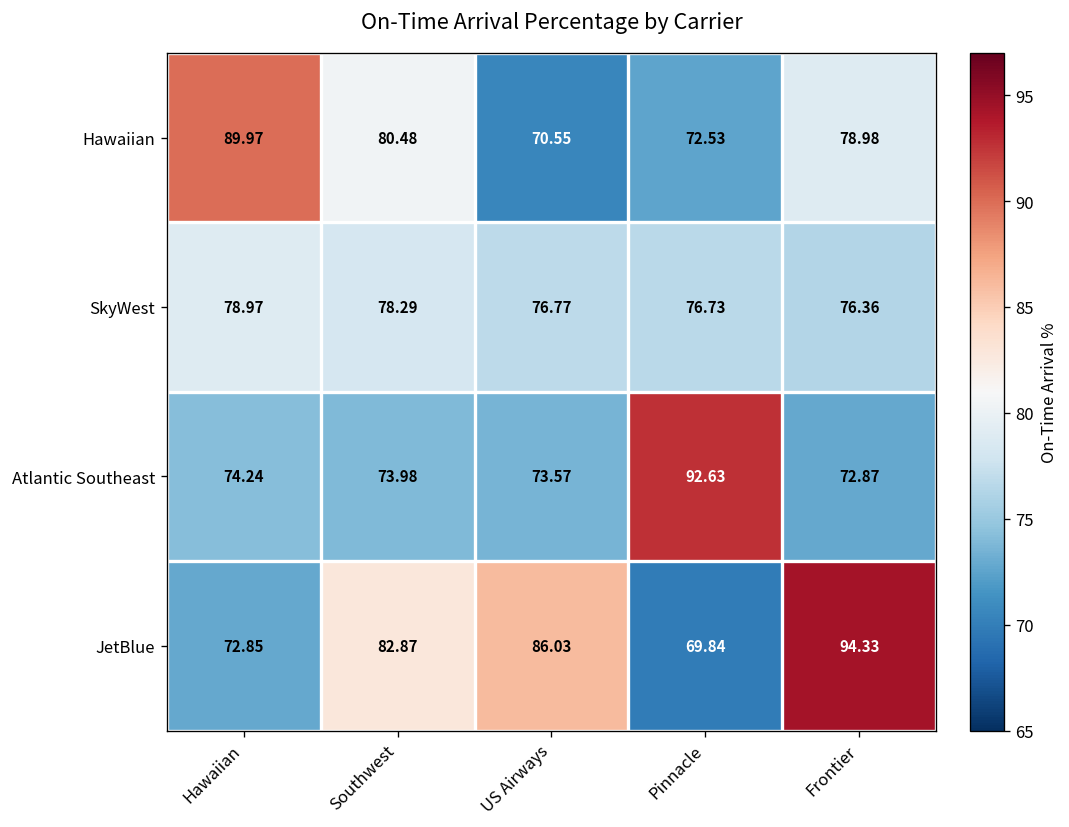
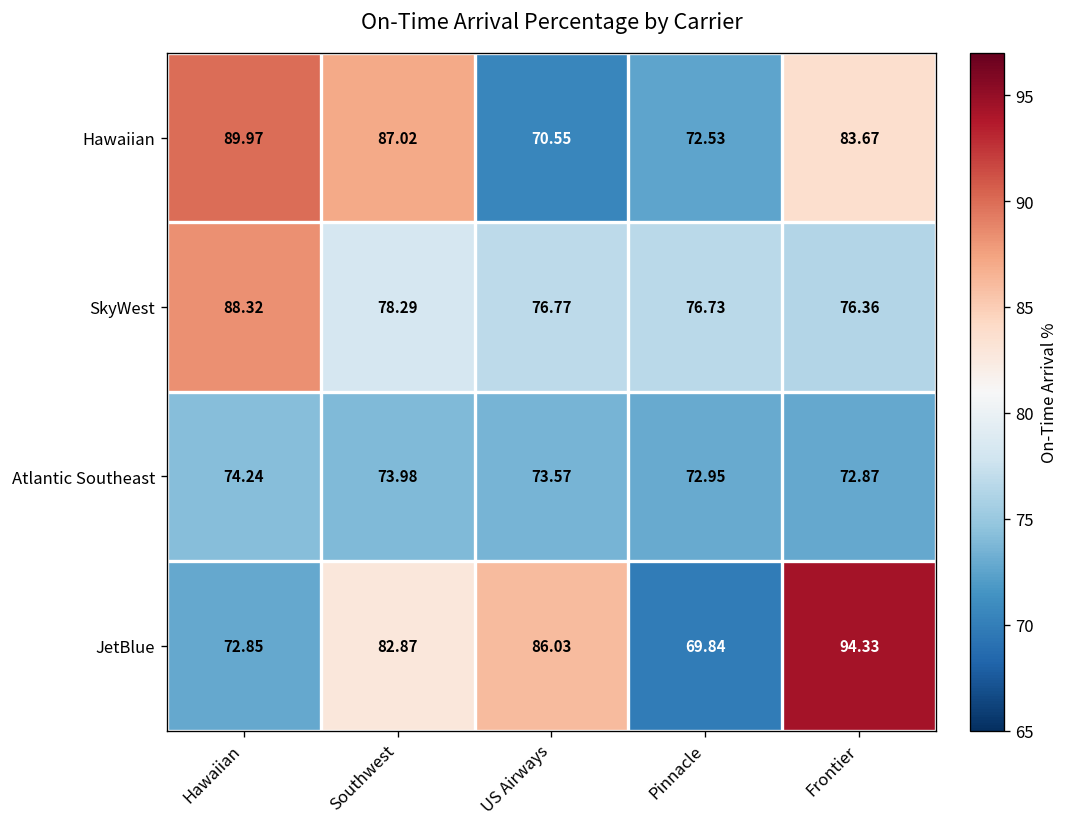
  {
    "Hawaiian": {
      "Hawaiian": 89.97,
-     "Southwest": 80.48,
+     "Southwest": 87.02,
      "US Airways": 70.55,
      "Pinnacle": 72.53,
-     "Frontier": 78.98
+     "Frontier": 83.67
    },
    "SkyWest": {
-     "Hawaiian": 78.97,
+     "Hawaiian": 88.32,
      "Southwest": 78.29,
      "US Airways": 76.77,
      "Pinnacle": 76.73,
      "Frontier": 76.36
    },
    "Atlantic Southeast": {
      "Hawaiian": 74.24,
      "Southwest": 73.98,
      "US Airways": 73.57,
-     "Pinnacle": 92.63,
+     "Pinnacle": 72.95,
      "Frontier": 72.87
    },
    "JetBlue": {
      "Hawaiian": 72.85,
      "Southwest": 82.87,
      "US Airways": 86.03,
      "Pinnacle": 69.84,
      "Frontier": 94.33
    }
  }
